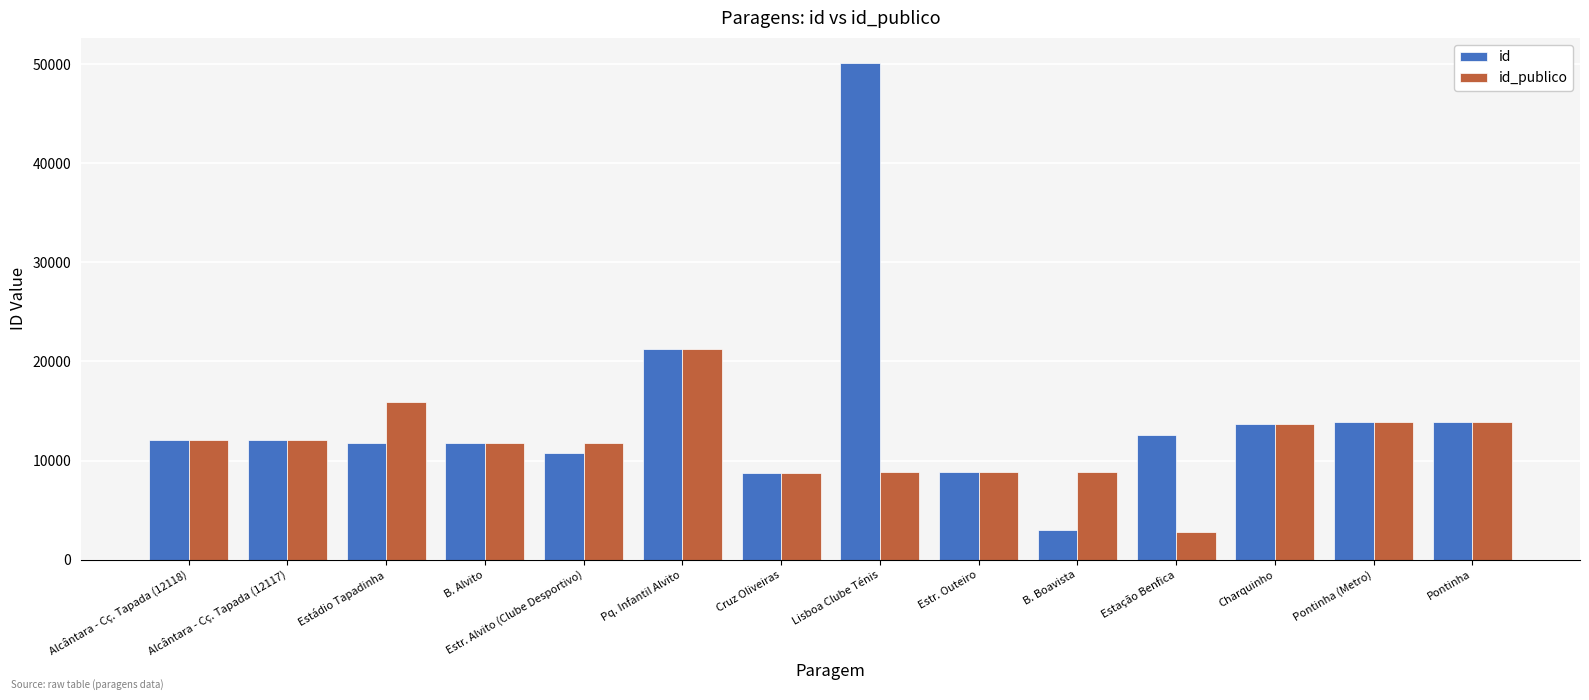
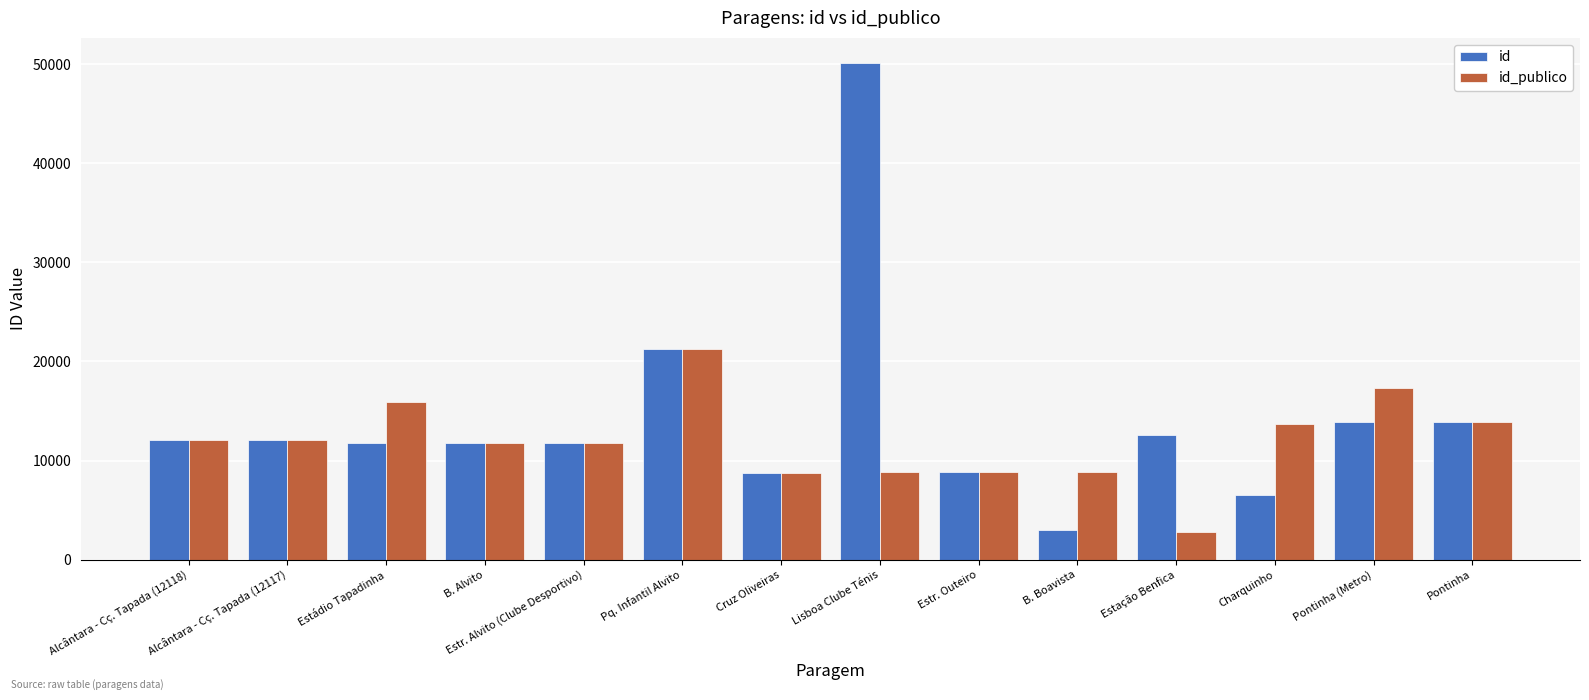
  {
    "id": {
      "Alcântara - Cç. Tapada (12118)": 12000,
      "Alcântara - Cç. Tapada (12117)": 12000,
      "Estádio Tapadinha": 12000,
      "B. Alvito": 12000,
-     "Estr. Alvito (Clube Desportivo)": 11000,
+     "Estr. Alvito (Clube Desportivo)": 12000,
      "Pq. Infantil Alvito": 21000,
      "Cruz Oliveiras": 9000,
      "Lisboa Clube Ténis": 50000,
      "Estr. Outeiro": 9000,
      "B. Boavista": 3000,
      "Estação Benfica": 13000,
-     "Charquinho": 14000,
+     "Charquinho": 7000,
      "Pontinha (Metro)": 14000,
      "Pontinha": 14000
    },
    "id_publico": {
      "Alcântara - Cç. Tapada (12118)": 12000,
      "Alcântara - Cç. Tapada (12117)": 12000,
      "Estádio Tapadinha": 16000,
      "B. Alvito": 12000,
      "Estr. Alvito (Clube Desportivo)": 12000,
      "Pq. Infantil Alvito": 21000,
      "Cruz Oliveiras": 9000,
      "Lisboa Clube Ténis": 9000,
      "Estr. Outeiro": 9000,
      "B. Boavista": 9000,
      "Estação Benfica": 3000,
      "Charquinho": 14000,
-     "Pontinha (Metro)": 14000,
+     "Pontinha (Metro)": 17000,
      "Pontinha": 14000
    }
  }
